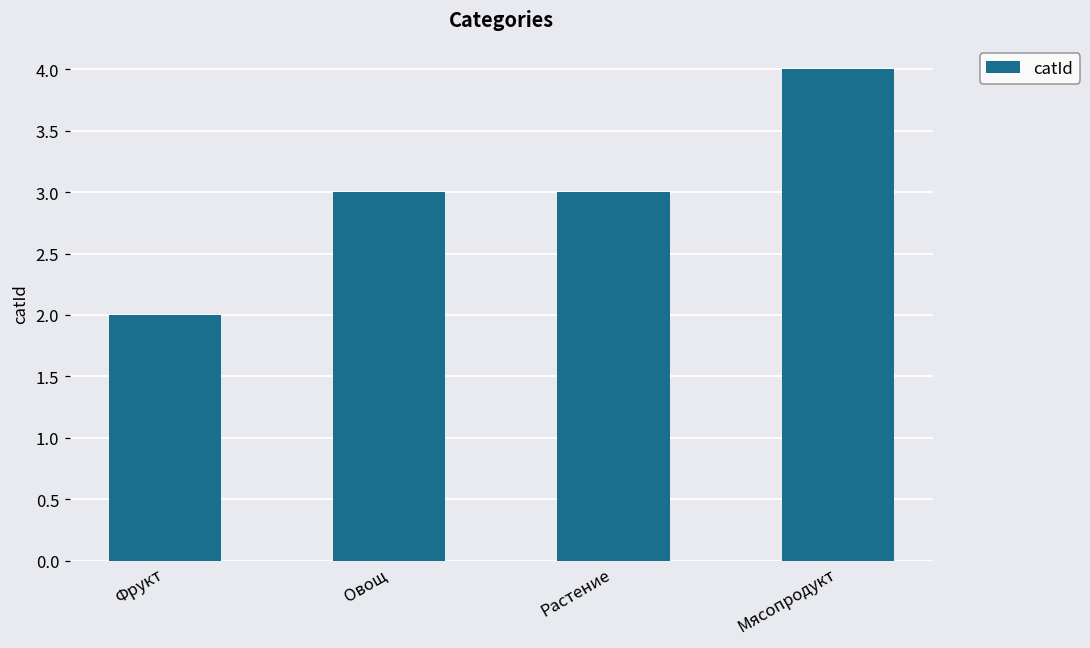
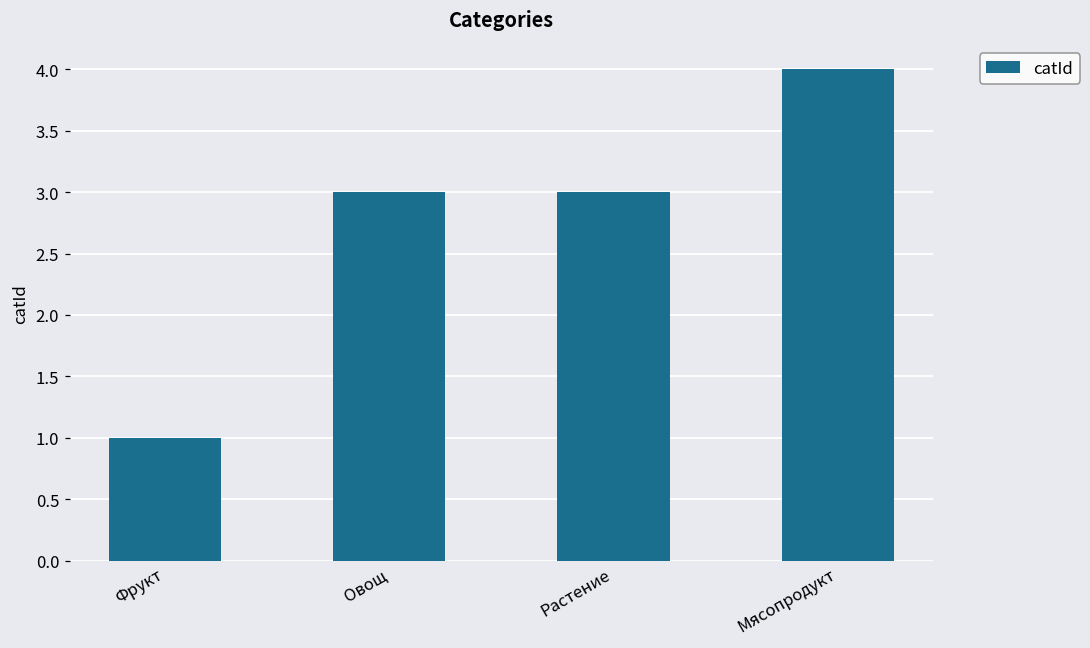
  {
-   "Фрукт": 2,
+   "Фрукт": 1,
    "Овощ": 3,
    "Растение": 3,
    "Мясопродукт": 4
  }
